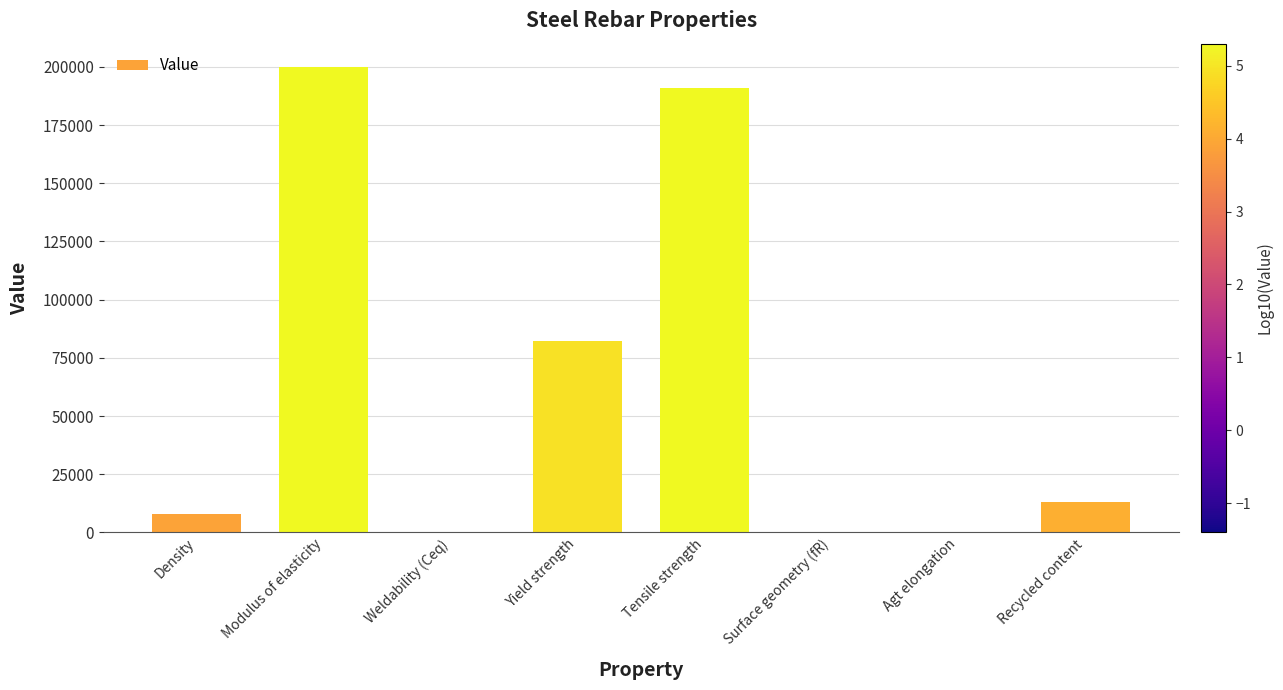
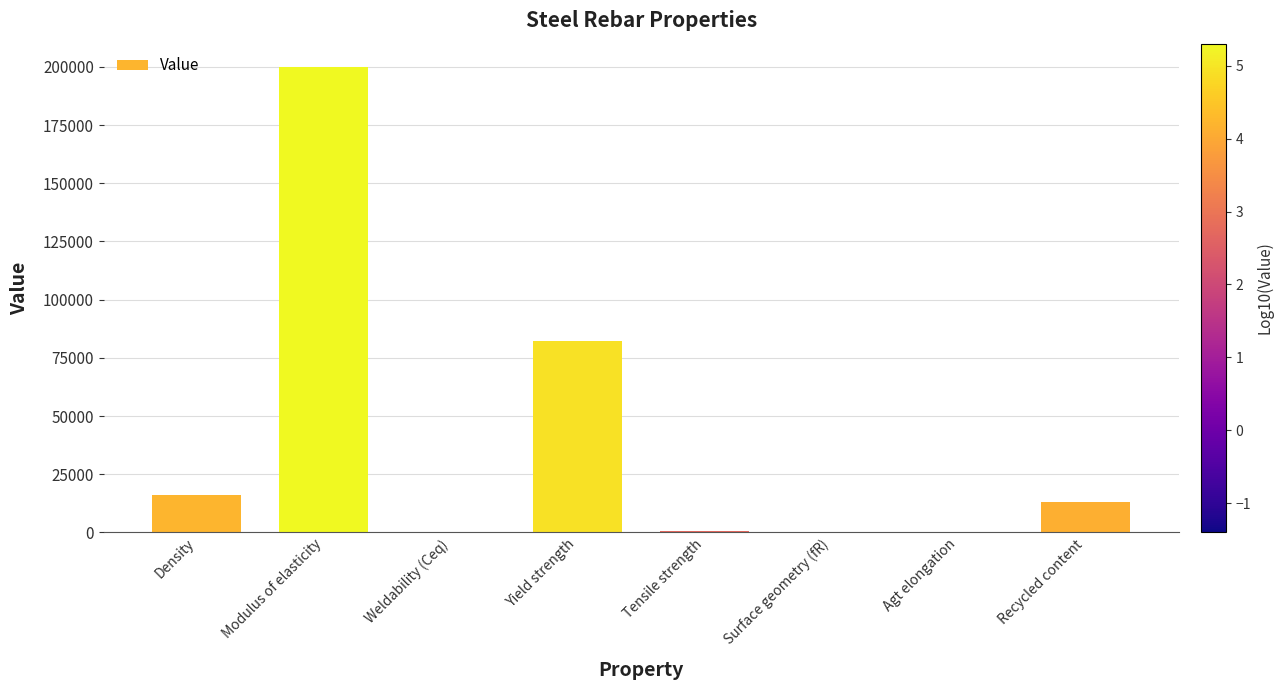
  {
-   "Density": 8000,
+   "Density": 16000,
    "Modulus of elasticity": 200000,
    "Yield strength": 82000,
-   "Tensile strength": 191000,
+   "Tensile strength": 1000,
    "Recycled content": 13000
  }
